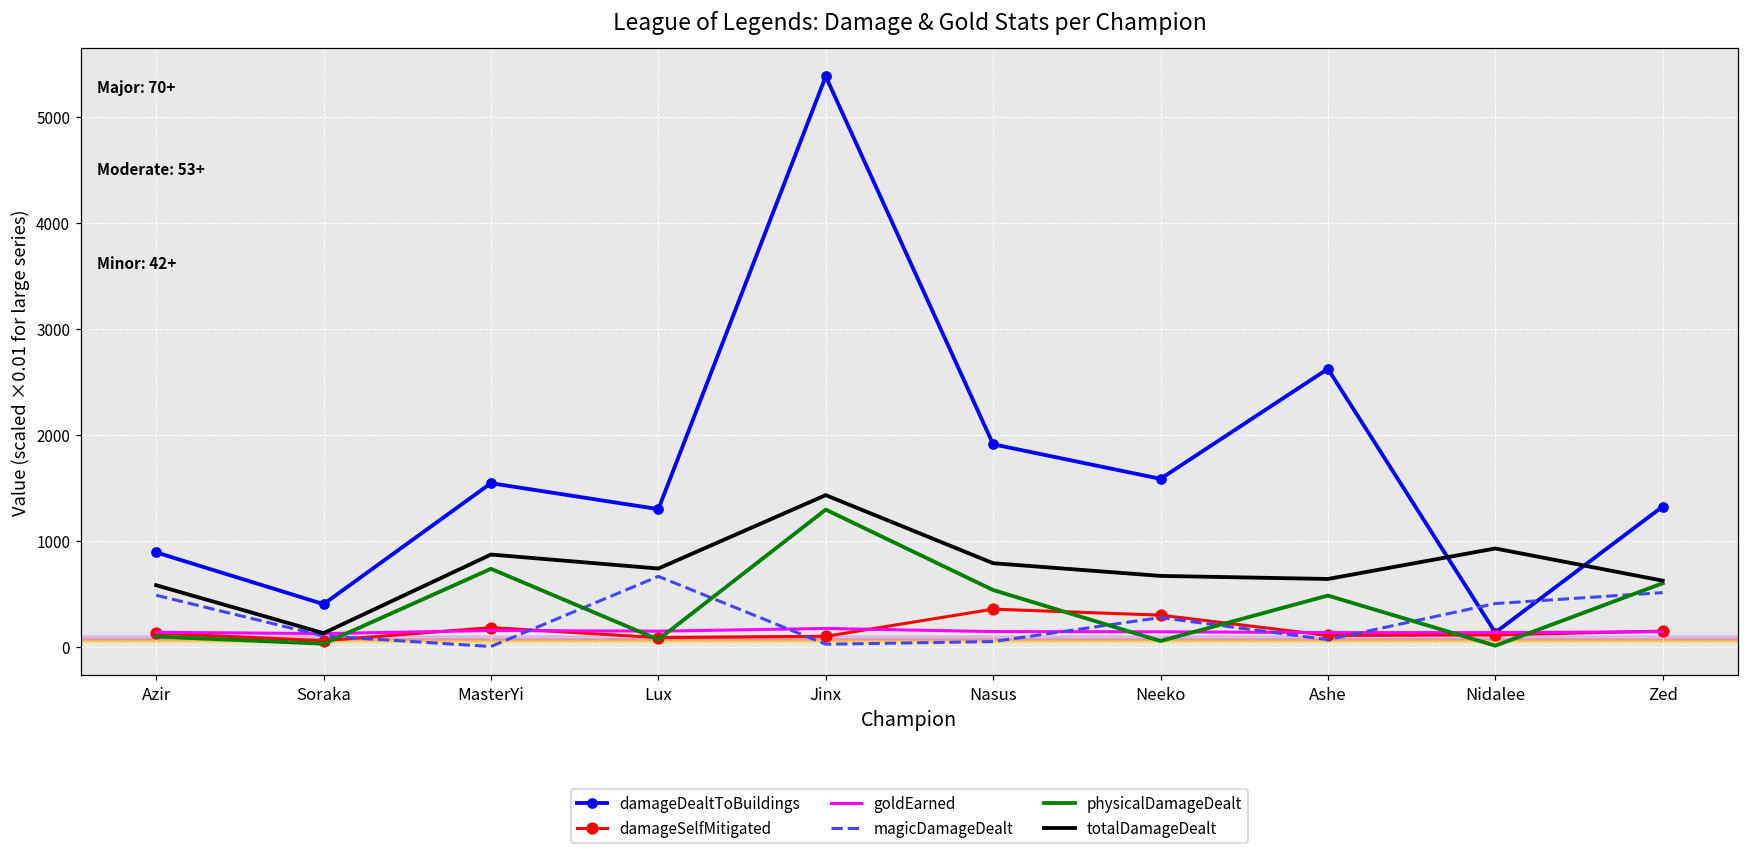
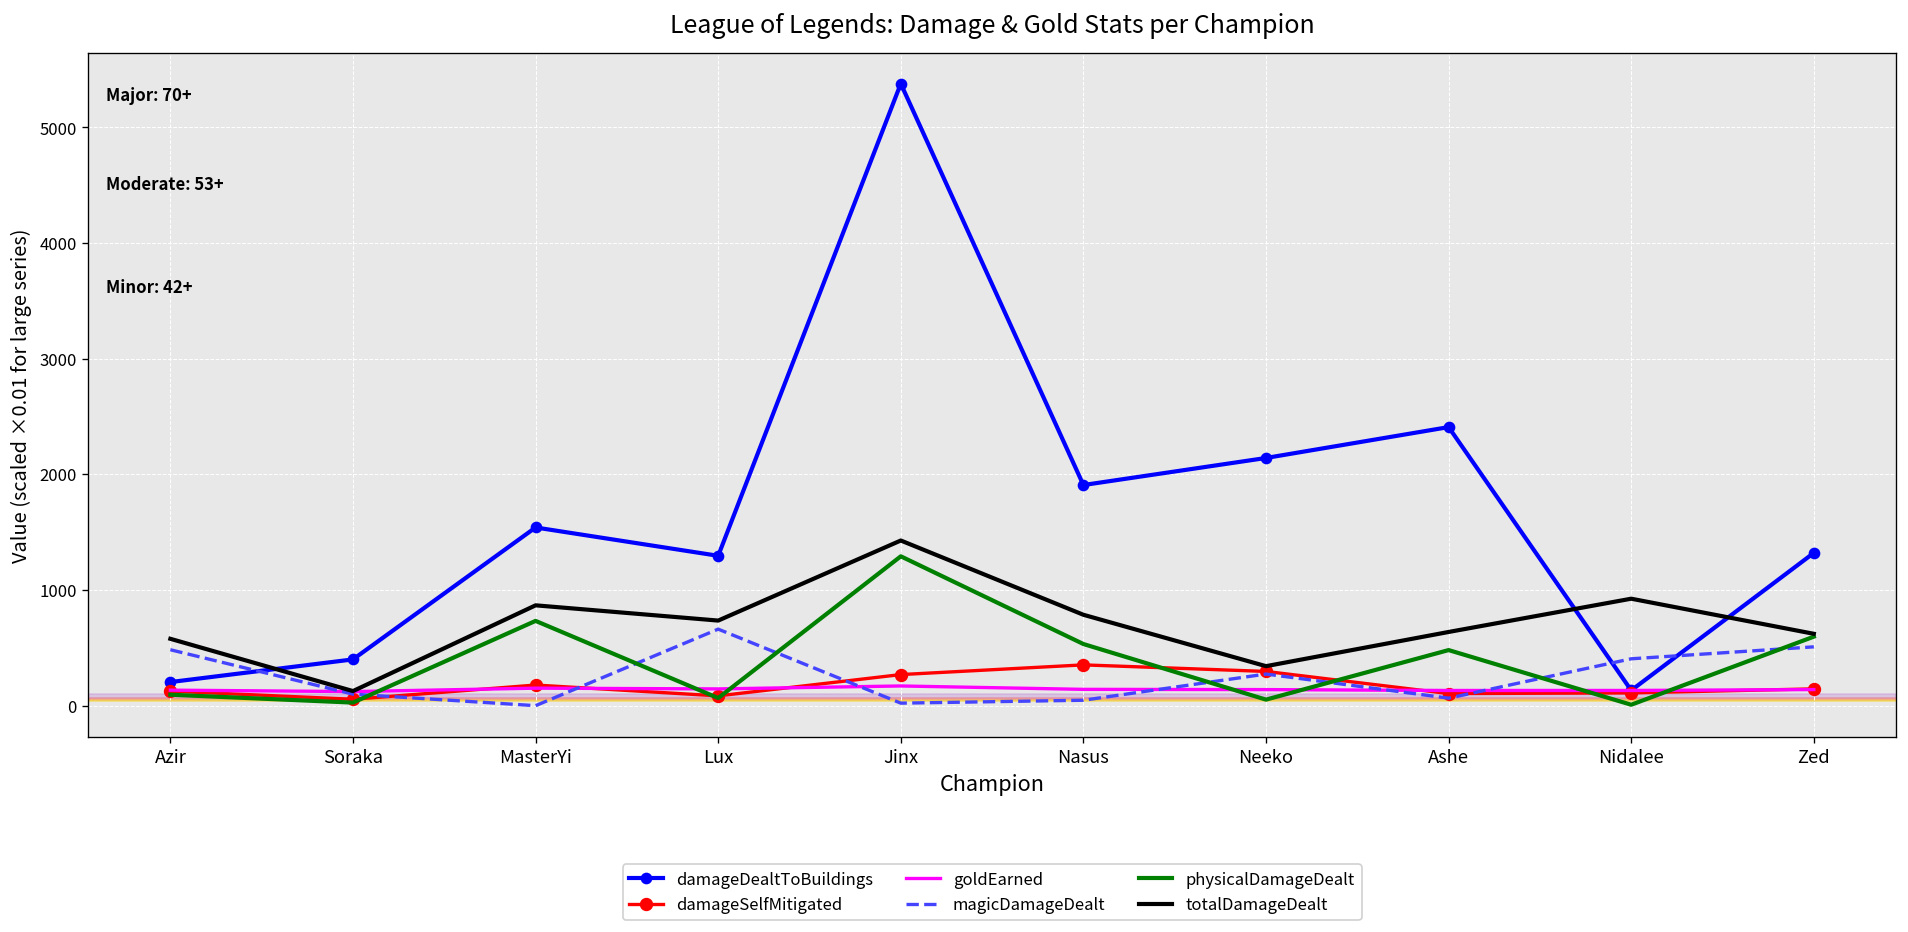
  {
    "damageDealtToBuildings": {
-     "Azir": 900,
+     "Azir": 200,
      "Soraka": 400,
      "MasterYi": 1500,
      "Lux": 1300,
      "Jinx": 5400,
      "Nasus": 1900,
-     "Neeko": 1600,
-     "Ashe": 2600,
+     "Neeko": 2100,
+     "Ashe": 2400,
      "Zed": 1300
    },
    "damageSelfMitigated": {
      "Soraka": 100,
      "MasterYi": 200,
-     "Jinx": 100,
+     "Jinx": 300,
      "Nasus": 400,
      "Ashe": 100
    },
    "goldEarned": {
      "MasterYi": 200,
      "Lux": 100,
      "Jinx": 200,
      "Nasus": 100,
      "Neeko": 100,
      "Ashe": 100
    },
    "magicDamageDealt": {
      "Azir": 500,
      "MasterYi": 0,
      "Lux": 700,
      "Jinx": 0,
      "Nasus": 0,
      "Ashe": 100,
      "Nidalee": 400,
      "Zed": 500
    },
    "physicalDamageDealt": {
      "Azir": 100,
      "Soraka": 0,
      "MasterYi": 700,
      "Jinx": 1300,
      "Nasus": 500,
      "Neeko": 100,
      "Ashe": 500,
      "Nidalee": 0
    },
    "totalDamageDealt": {
      "Azir": 600,
      "MasterYi": 900,
      "Lux": 700,
      "Jinx": 1400,
      "Nasus": 800,
-     "Neeko": 700,
+     "Neeko": 300,
      "Ashe": 600,
      "Nidalee": 900
    }
  }
